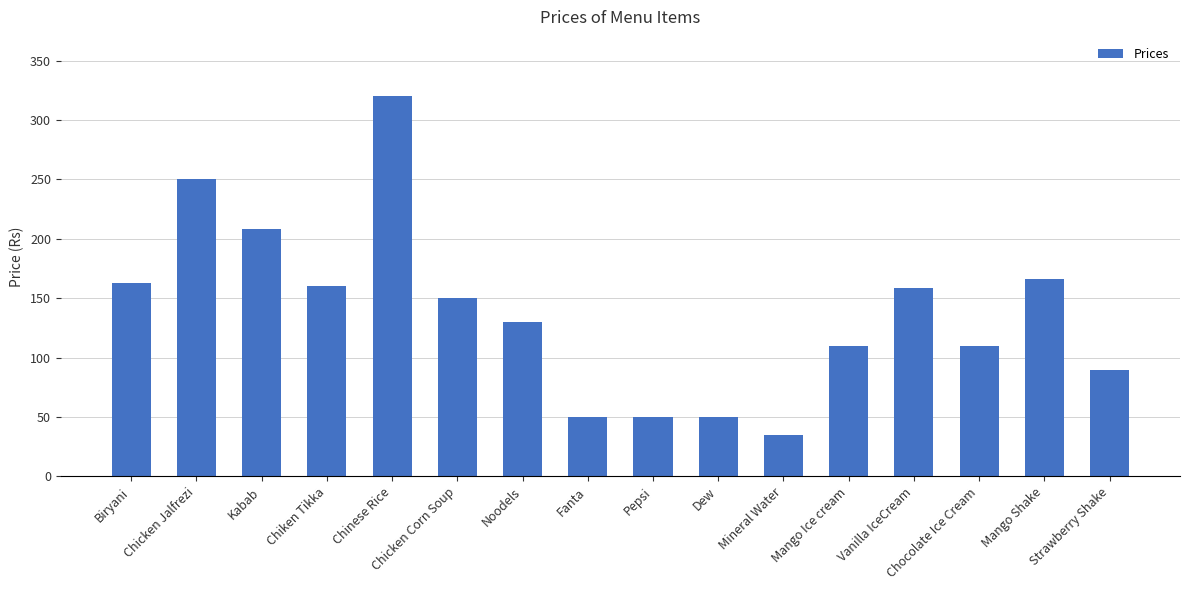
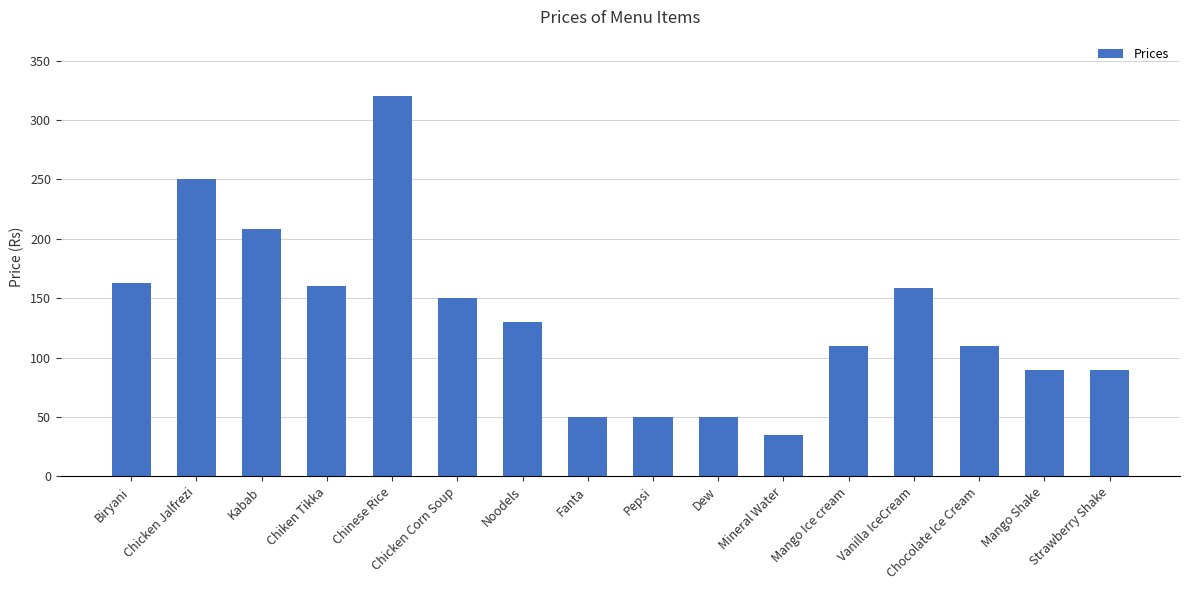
  {
    "Biryani": 163,
    "Chicken Jalfrezi": 250,
    "Kabab": 208,
    "Chiken Tikka": 160,
    "Chinese Rice": 320,
    "Chicken Corn Soup": 150,
    "Noodels": 130,
    "Fanta": 50,
    "Pepsi": 50,
    "Dew": 50,
    "Mineral Water": 35,
    "Mango Ice cream": 110,
    "Vanilla IceCream": 159,
    "Chocolate Ice Cream": 110,
-   "Mango Shake": 166,
+   "Mango Shake": 90,
    "Strawberry Shake": 90
  }
